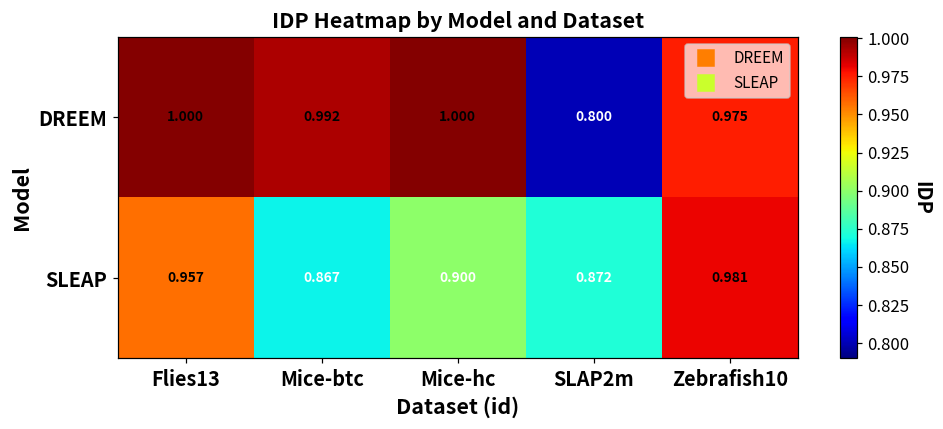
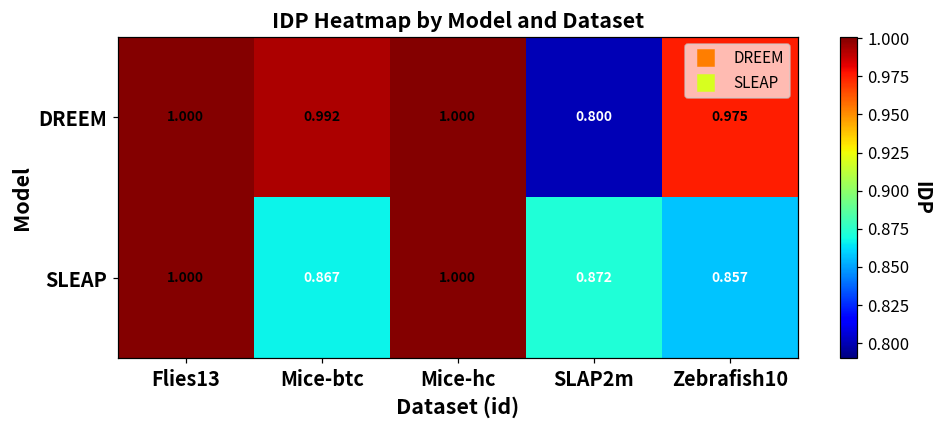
  {
    "DREEM": {
      "Flies13": 1.000,
      "Mice-btc": 0.992,
      "Mice-hc": 1.000,
      "SLAP2m": 0.800,
      "Zebrafish10": 0.975
    },
    "SLEAP": {
-     "Flies13": 0.957,
+     "Flies13": 1.000,
      "Mice-btc": 0.867,
-     "Mice-hc": 0.900,
+     "Mice-hc": 1.000,
      "SLAP2m": 0.872,
-     "Zebrafish10": 0.981
+     "Zebrafish10": 0.857
    }
  }
